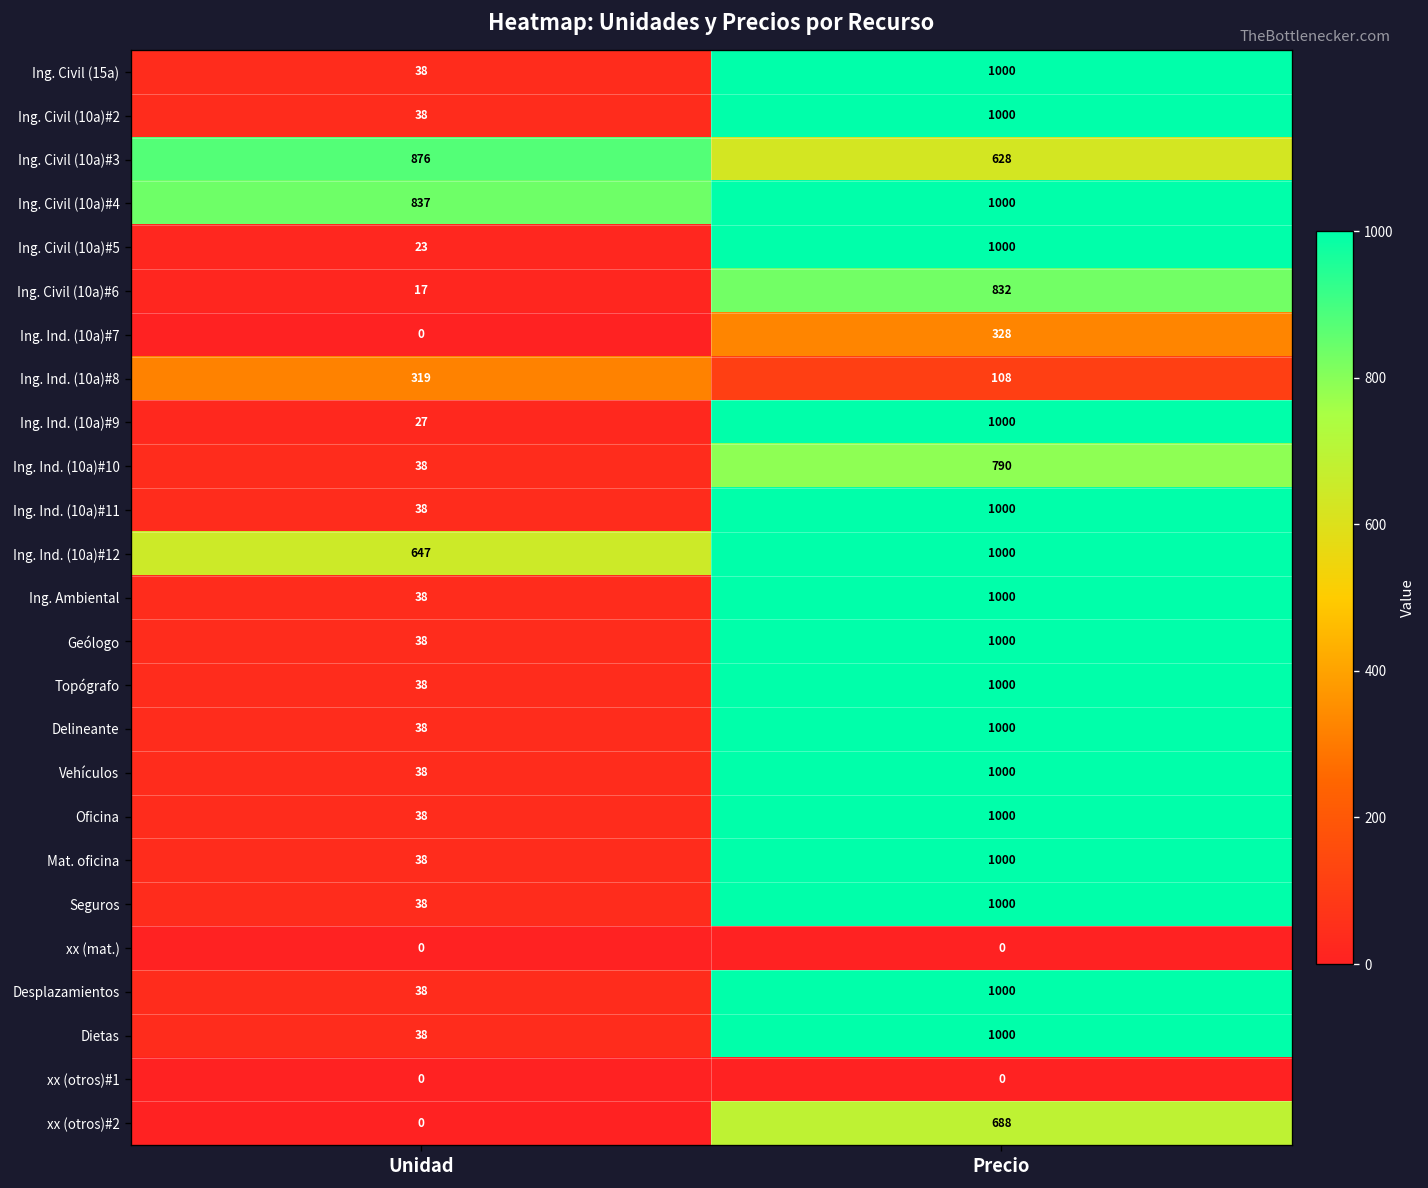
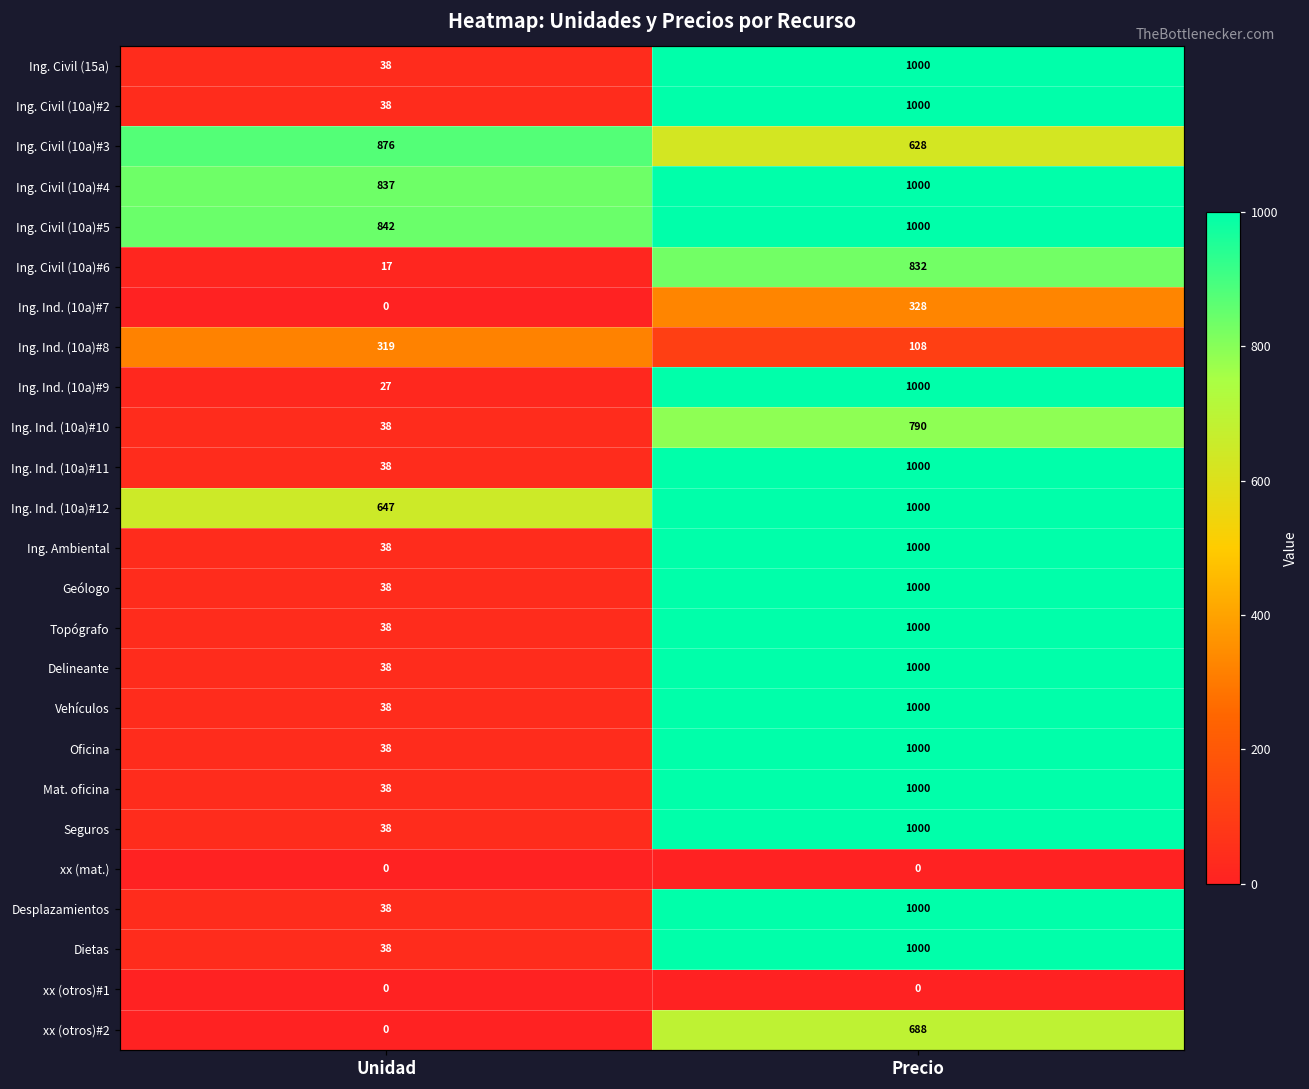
  {
    "Ing. Civil (15a)": {
      "Unidad": 38,
      "Precio": 1000
    },
    "Ing. Civil (10a)#2": {
      "Unidad": 38,
      "Precio": 1000
    },
    "Ing. Civil (10a)#3": {
      "Unidad": 876,
      "Precio": 628
    },
    "Ing. Civil (10a)#4": {
      "Unidad": 837,
      "Precio": 1000
    },
    "Ing. Civil (10a)#5": {
-     "Unidad": 23,
+     "Unidad": 842,
      "Precio": 1000
    },
    "Ing. Civil (10a)#6": {
      "Unidad": 17,
      "Precio": 832
    },
    "Ing. Ind. (10a)#7": {
      "Unidad": 0,
      "Precio": 328
    },
    "Ing. Ind. (10a)#8": {
      "Unidad": 319,
      "Precio": 108
    },
    "Ing. Ind. (10a)#9": {
      "Unidad": 27,
      "Precio": 1000
    },
    "Ing. Ind. (10a)#10": {
      "Unidad": 38,
      "Precio": 790
    },
    "Ing. Ind. (10a)#11": {
      "Unidad": 38,
      "Precio": 1000
    },
    "Ing. Ind. (10a)#12": {
      "Unidad": 647,
      "Precio": 1000
    },
    "Ing. Ambiental": {
      "Unidad": 38,
      "Precio": 1000
    },
    "Geólogo": {
      "Unidad": 38,
      "Precio": 1000
    },
    "Topógrafo": {
      "Unidad": 38,
      "Precio": 1000
    },
    "Delineante": {
      "Unidad": 38,
      "Precio": 1000
    },
    "Vehículos": {
      "Unidad": 38,
      "Precio": 1000
    },
    "Oficina": {
      "Unidad": 38,
      "Precio": 1000
    },
    "Mat. oficina": {
      "Unidad": 38,
      "Precio": 1000
    },
    "Seguros": {
      "Unidad": 38,
      "Precio": 1000
    },
    "xx (mat.)": {
      "Unidad": 0,
      "Precio": 0
    },
    "Desplazamientos": {
      "Unidad": 38,
      "Precio": 1000
    },
    "Dietas": {
      "Unidad": 38,
      "Precio": 1000
    },
    "xx (otros)#1": {
      "Unidad": 0,
      "Precio": 0
    },
    "xx (otros)#2": {
      "Unidad": 0,
      "Precio": 688
    }
  }
